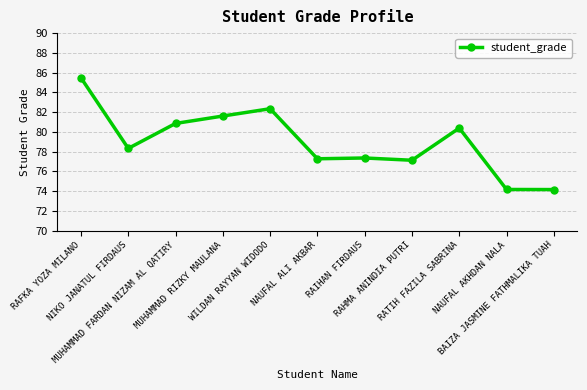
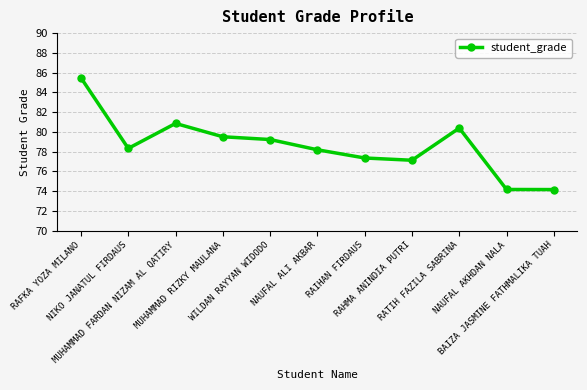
  {
    "RAFKA YOZA MILANO": 85,
    "NIKO JANATUL FIRDAUS": 78,
    "MUHAMMAD FARDAN NIZAM AL QATIRY": 81,
-   "MUHAMMAD RIZKY MAULANA": 82,
-   "WILDAN RAYYAN WIDODO": 82,
-   "NAUFAL ALI AKBAR": 77,
+   "MUHAMMAD RIZKY MAULANA": 80,
+   "WILDAN RAYYAN WIDODO": 79,
+   "NAUFAL ALI AKBAR": 78,
    "RAIHAN FIRDAUS": 77,
    "RAHMA ANINDIA PUTRI": 77,
    "RATIH FAZILA SABRINA": 80,
    "NAUFAL AKHDAN NALA": 74,
    "BAIZA JASMINE FATHMALIKA TUAH": 74
  }
